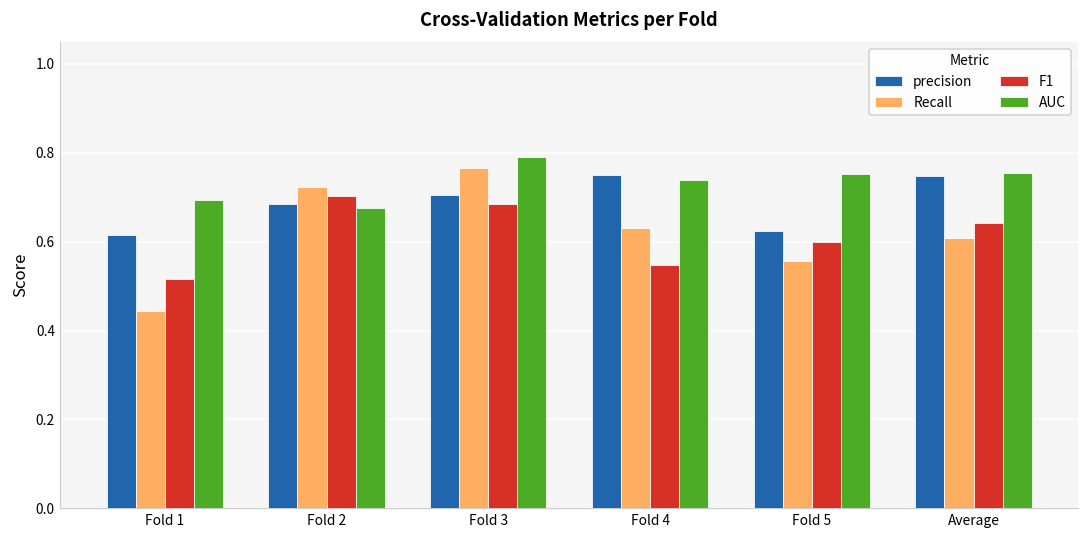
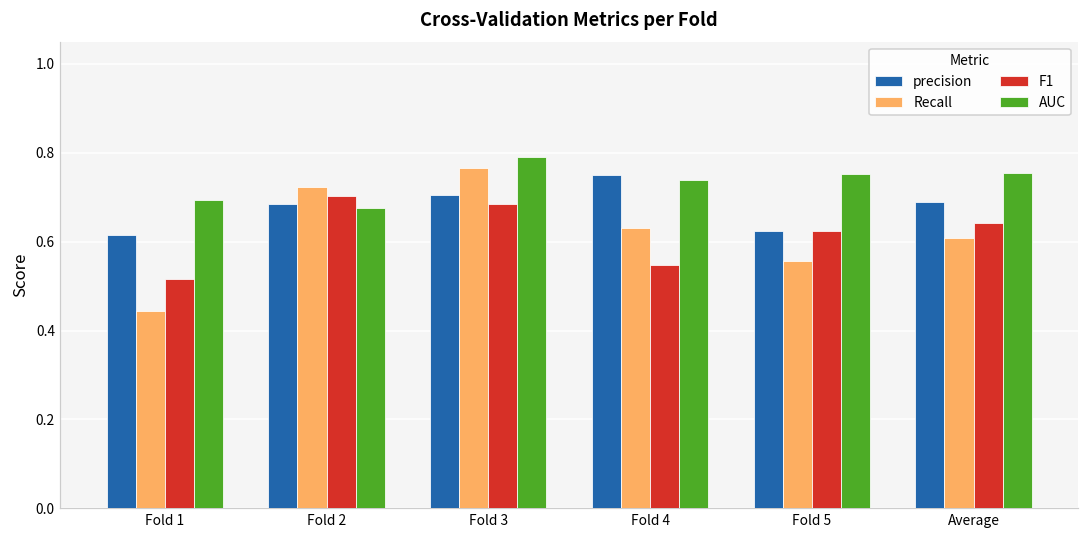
  {
    "precision": {
      "Fold 1": 0.62,
      "Fold 2": 0.68,
      "Fold 3": 0.70,
      "Fold 4": 0.75,
      "Fold 5": 0.62,
-     "Average": 0.75
+     "Average": 0.69
    },
    "Recall": {
      "Fold 1": 0.44,
      "Fold 2": 0.72,
      "Fold 3": 0.77,
      "Fold 4": 0.63,
      "Fold 5": 0.56,
      "Average": 0.61
    },
    "F1": {
      "Fold 1": 0.52,
      "Fold 2": 0.70,
      "Fold 3": 0.68,
      "Fold 4": 0.55,
-     "Fold 5": 0.60,
+     "Fold 5": 0.63,
      "Average": 0.64
    },
    "AUC": {
      "Fold 1": 0.69,
      "Fold 2": 0.68,
      "Fold 3": 0.79,
      "Fold 4": 0.74,
      "Fold 5": 0.75,
      "Average": 0.75
    }
  }
